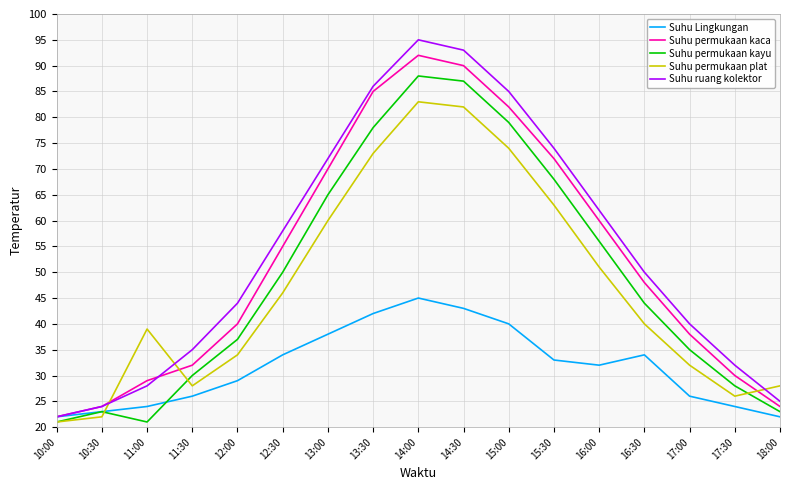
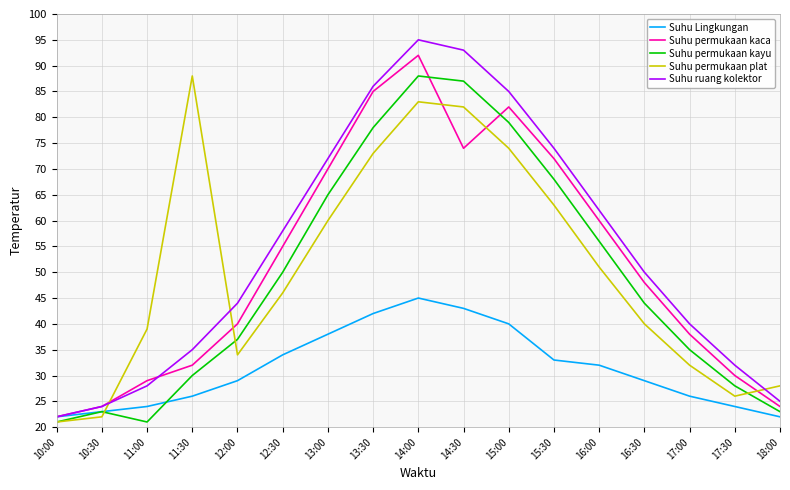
  {
    "Suhu Lingkungan": {
      "11:00": 24,
      "11:30": 26,
      "12:00": 29,
      "12:30": 34,
      "13:00": 38,
      "13:30": 42,
      "14:00": 45,
      "14:30": 43,
      "15:00": 40,
      "15:30": 33,
      "16:00": 32,
-     "16:30": 34,
+     "16:30": 29,
      "17:00": 26,
      "17:30": 24,
      "18:00": 22
    },
    "Suhu permukaan kaca": {
      "11:00": 29,
      "11:30": 32,
      "12:00": 40,
      "12:30": 55,
      "13:00": 70,
      "13:30": 85,
      "14:00": 92,
-     "14:30": 90,
+     "14:30": 74,
      "15:00": 82,
      "15:30": 72,
      "16:00": 60,
      "16:30": 48,
      "17:00": 38,
      "17:30": 30,
      "18:00": 24
    },
    "Suhu permukaan kayu": {
      "11:00": 21,
      "11:30": 30,
      "12:00": 37,
      "12:30": 50,
      "13:00": 65,
      "13:30": 78,
      "14:00": 88,
      "14:30": 87,
      "15:00": 79,
      "15:30": 68,
      "16:00": 56,
      "16:30": 44,
      "17:00": 35,
      "17:30": 28,
      "18:00": 23
    },
    "Suhu permukaan plat": {
      "10:30": 22,
      "11:00": 39,
-     "11:30": 28,
+     "11:30": 88,
      "12:00": 34,
      "12:30": 46,
      "13:00": 60,
      "13:30": 73,
      "14:00": 83,
      "14:30": 82,
      "15:00": 74,
      "15:30": 63,
      "16:00": 51,
      "16:30": 40,
      "17:00": 32,
      "17:30": 26,
      "18:00": 28
    },
    "Suhu ruang kolektor": {
      "11:00": 28,
      "11:30": 35,
      "12:00": 44,
      "12:30": 58,
      "13:00": 72,
      "13:30": 86,
      "14:00": 95,
      "14:30": 93,
      "15:00": 85,
      "15:30": 74,
      "16:00": 62,
      "16:30": 50,
      "17:00": 40,
      "17:30": 32,
      "18:00": 25
    }
  }
